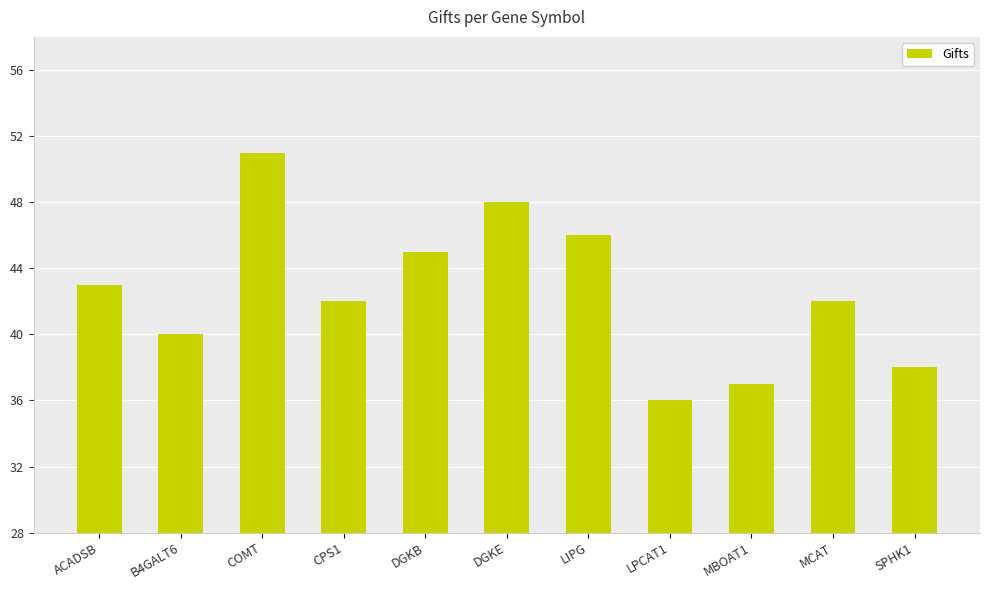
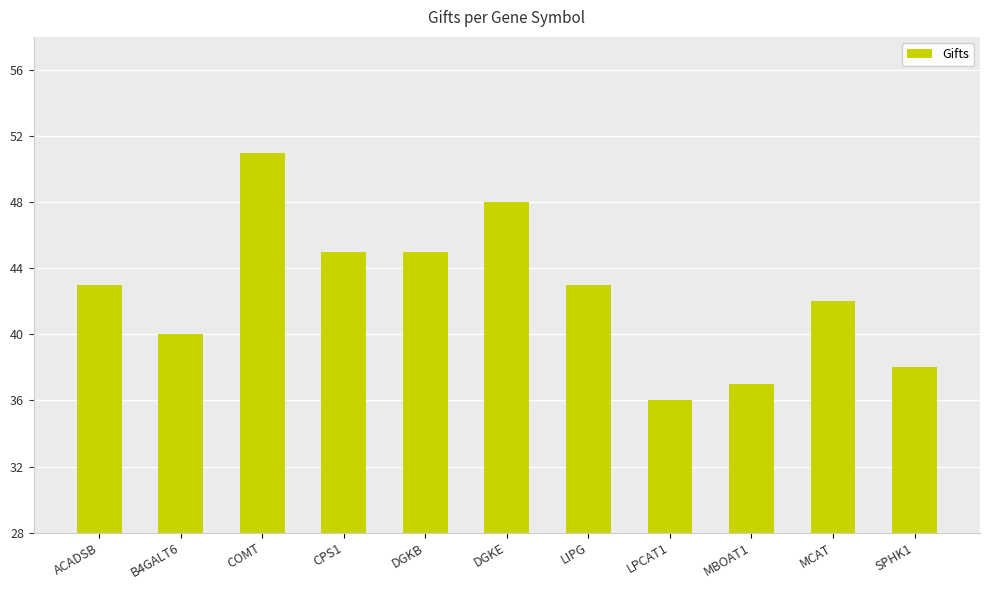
  {
    "ACADSB": 43,
    "B4GALT6": 40,
    "COMT": 51,
-   "CPS1": 42,
+   "CPS1": 45,
    "DGKB": 45,
    "DGKE": 48,
-   "LIPG": 46,
+   "LIPG": 43,
    "LPCAT1": 36,
    "MBOAT1": 37,
    "MCAT": 42,
    "SPHK1": 38
  }
